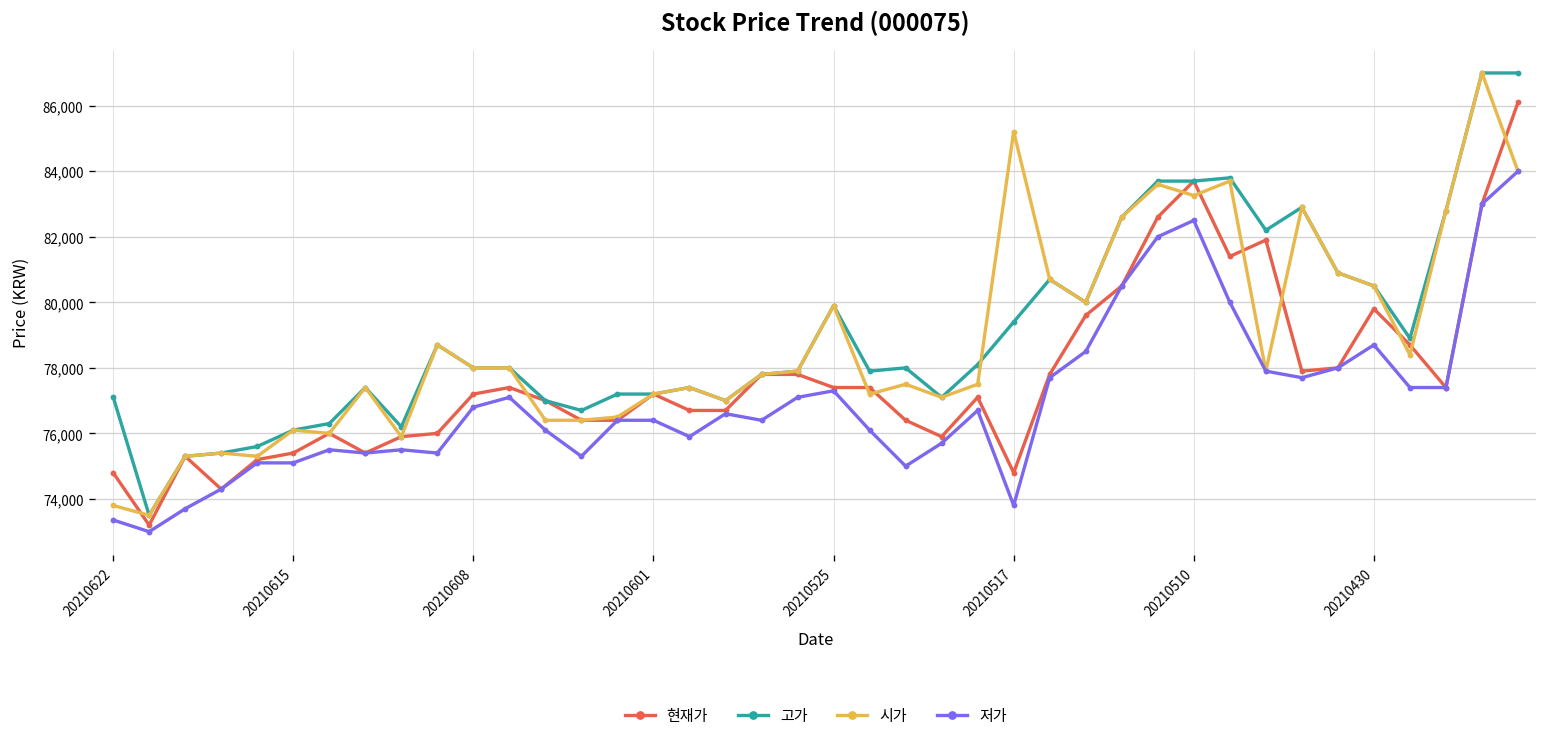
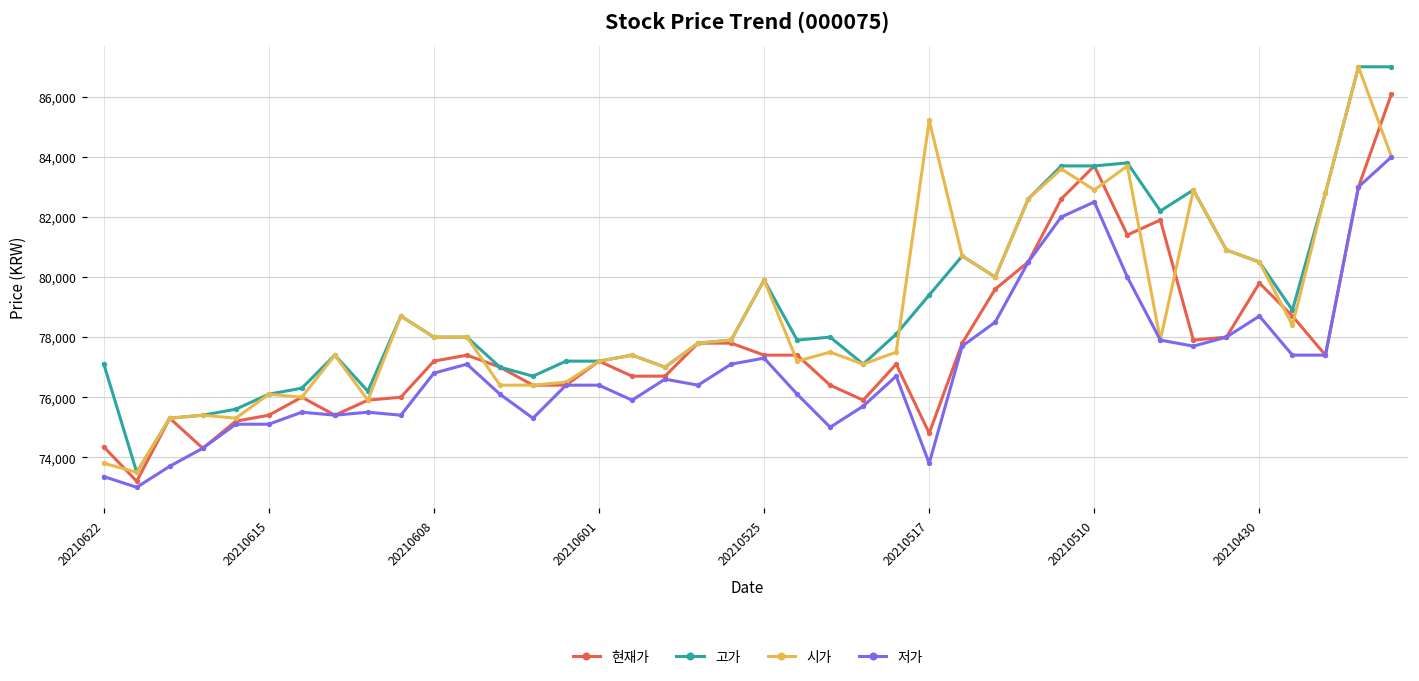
  {
    "현재가": {
-     "20210622": "74,800",
+     "20210622": "74,300",
      "20210615": "75,400",
      "20210608": "77,200",
      "20210525": "77,400",
      "20210517": "74,800",
      "20210430": "79,800"
    },
    "고가": {
      "20210622": "77,100",
      "20210517": "79,400"
    },
    "시가": {
      "20210622": "73,800",
      "20210517": "85,200",
-     "20210510": "83,300"
+     "20210510": "82,900"
    },
    "저가": {
      "20210622": "73,400",
      "20210615": "75,100",
      "20210608": "76,800",
      "20210601": "76,400",
      "20210525": "77,300",
      "20210517": "73,800",
      "20210510": "82,500",
      "20210430": "78,700"
    }
  }
